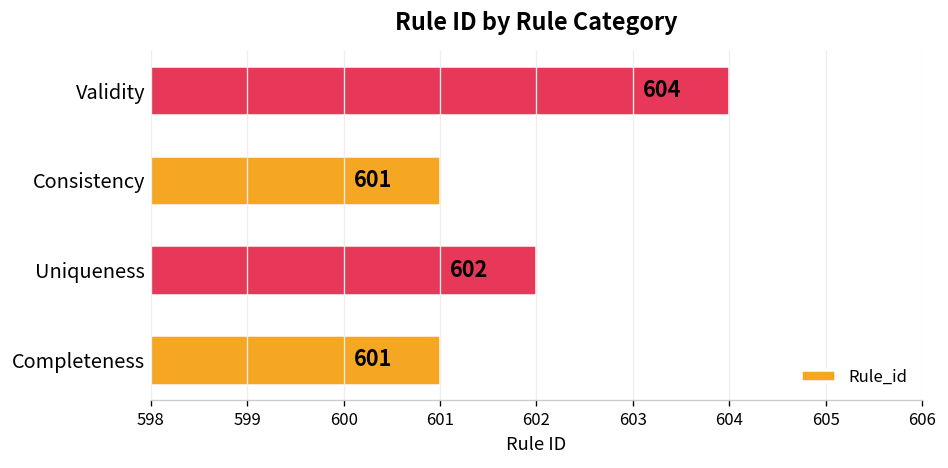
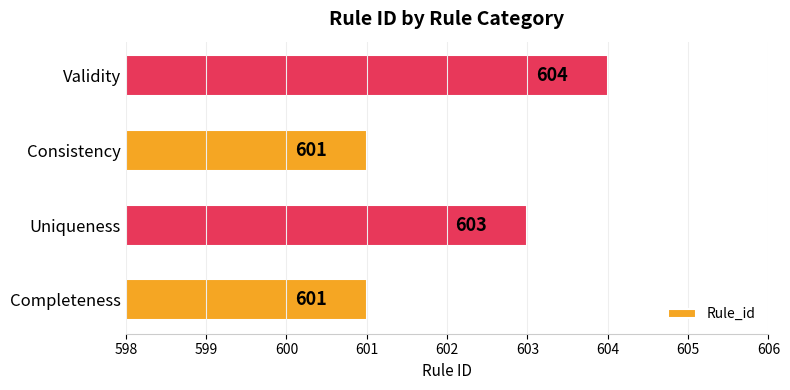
  {
    "Validity": 604,
    "Consistency": 601,
-   "Uniqueness": 602,
+   "Uniqueness": 603,
    "Completeness": 601
  }
